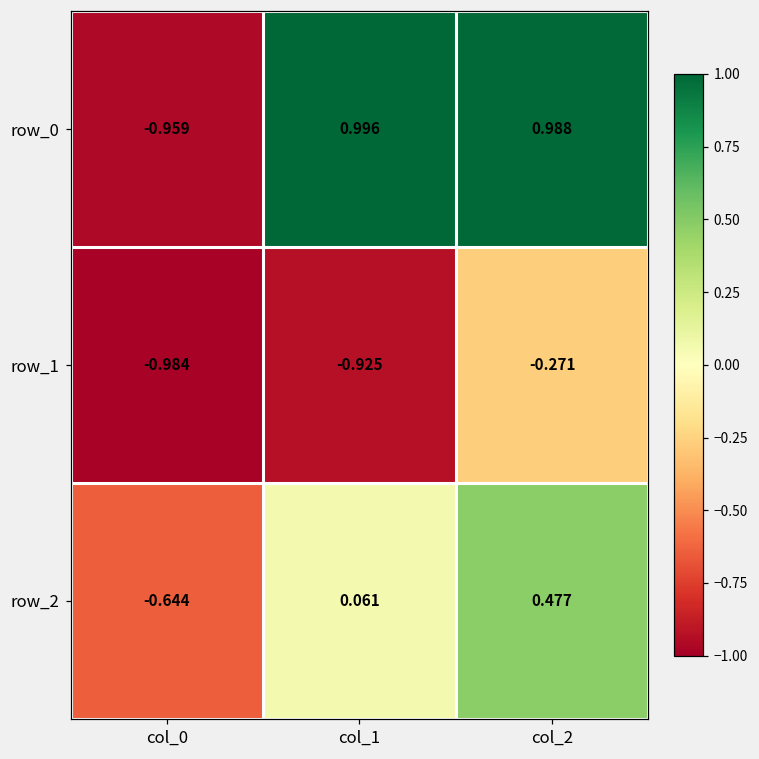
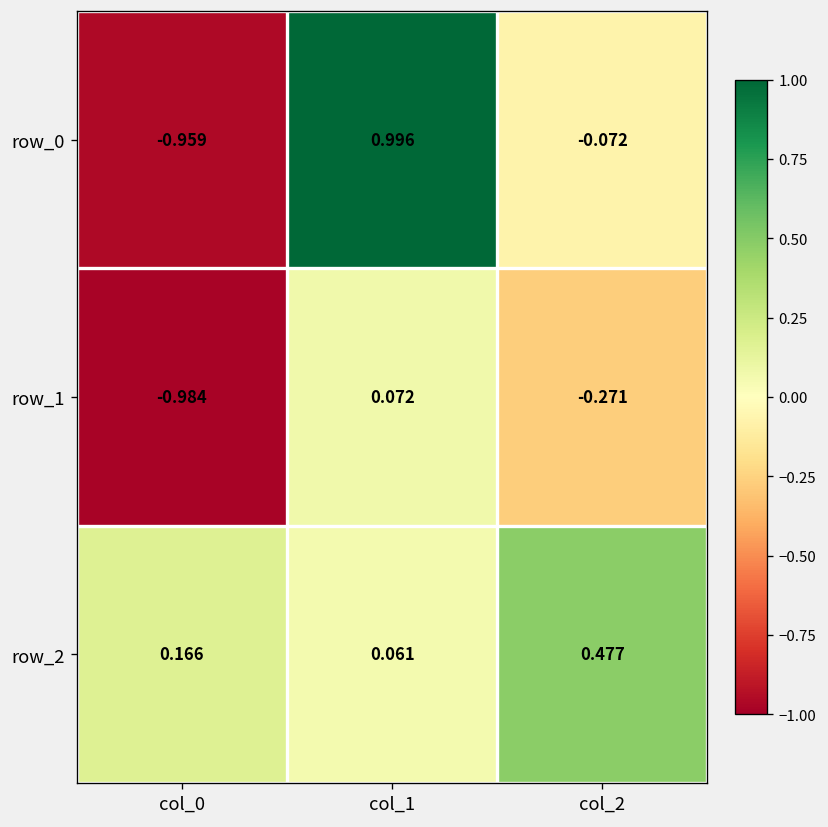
  {
    "row_0": {
      "col_0": -0.959,
      "col_1": 0.996,
-     "col_2": 0.988
+     "col_2": -0.072
    },
    "row_1": {
      "col_0": -0.984,
-     "col_1": -0.925,
+     "col_1": 0.072,
      "col_2": -0.271
    },
    "row_2": {
-     "col_0": -0.644,
+     "col_0": 0.166,
      "col_1": 0.061,
      "col_2": 0.477
    }
  }
